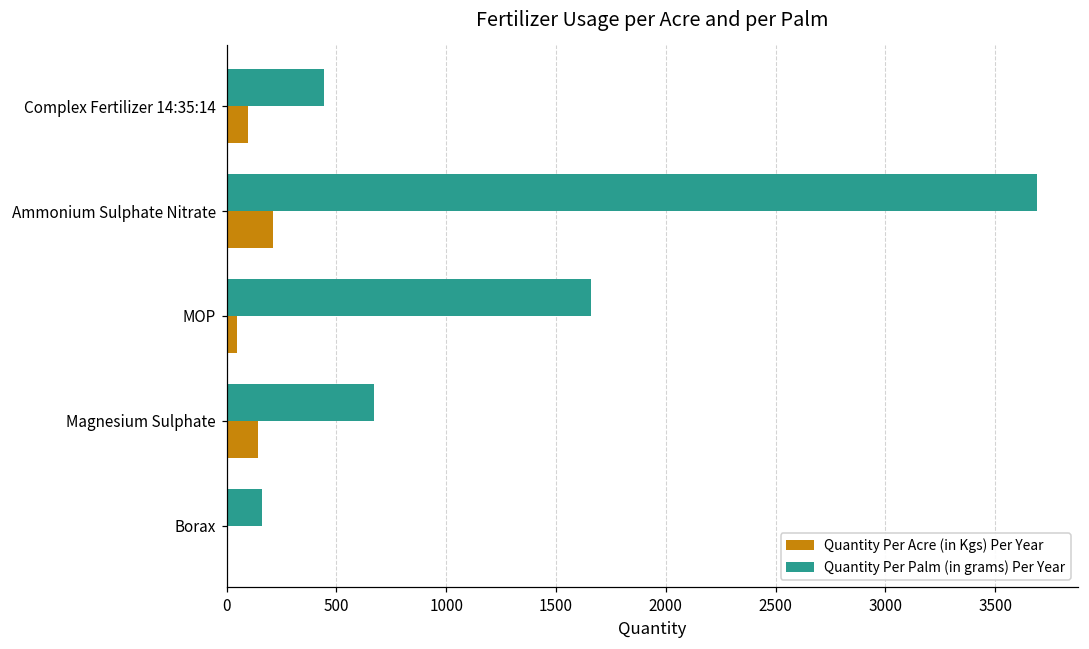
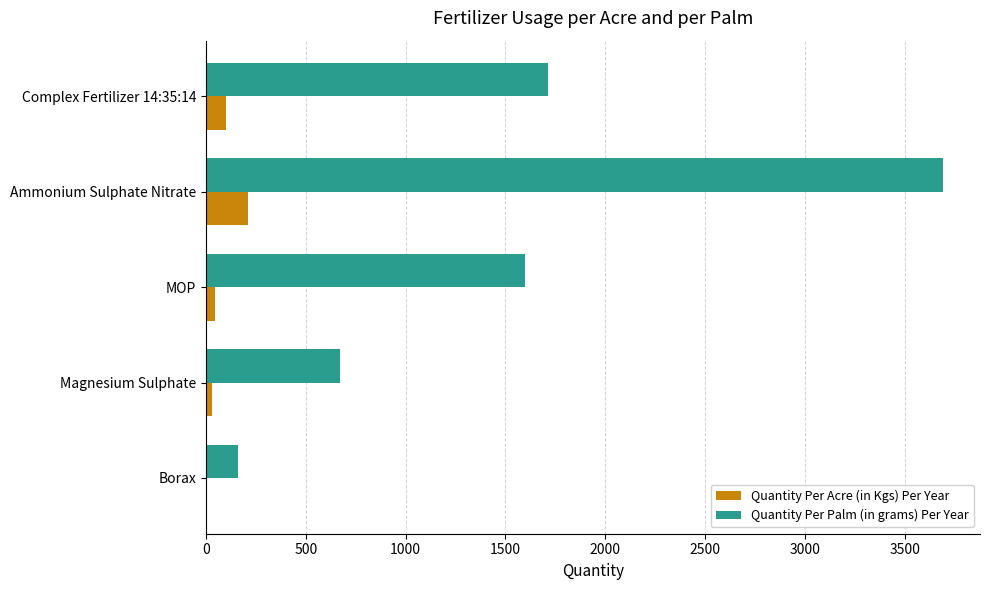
  {
    "Quantity Per Acre (in Kgs) Per Year": {
      "Complex Fertilizer 14:35:14": 100,
      "Ammonium Sulphate Nitrate": 210,
      "MOP": 50,
-     "Magnesium Sulphate": 150
+     "Magnesium Sulphate": 30
    },
    "Quantity Per Palm (in grams) Per Year": {
-     "Complex Fertilizer 14:35:14": 440,
+     "Complex Fertilizer 14:35:14": 1710,
      "Ammonium Sulphate Nitrate": 3690,
-     "MOP": 1660,
+     "MOP": 1600,
      "Magnesium Sulphate": 670,
      "Borax": 160
    }
  }
